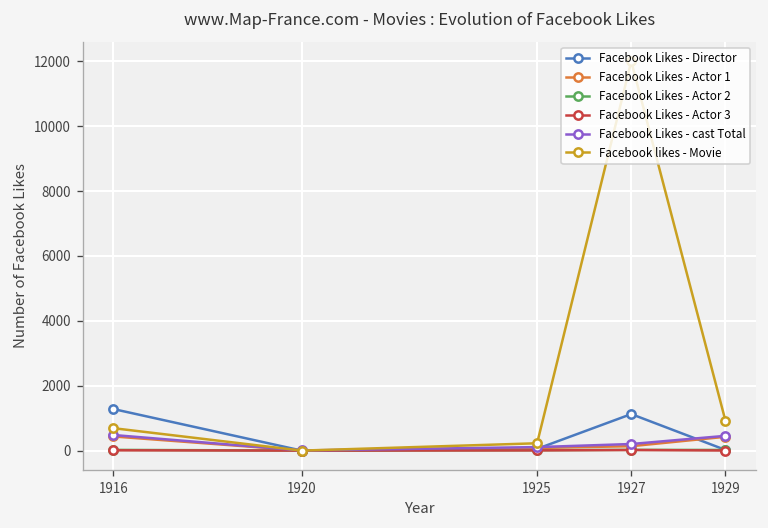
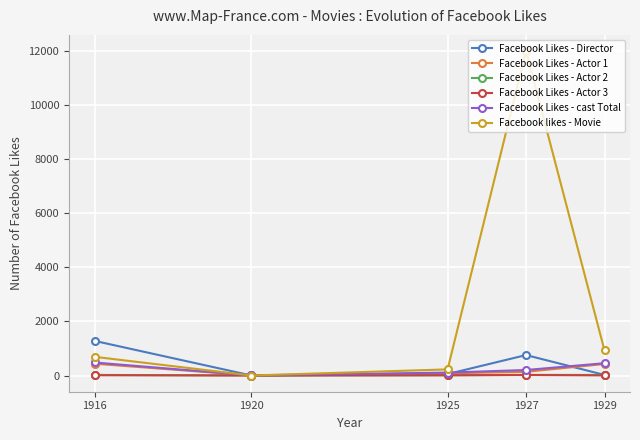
  {
    "Facebook Likes - Director": {
      "1916": 1300,
-     "1927": 1100
+     "1927": 800
    }
  }
